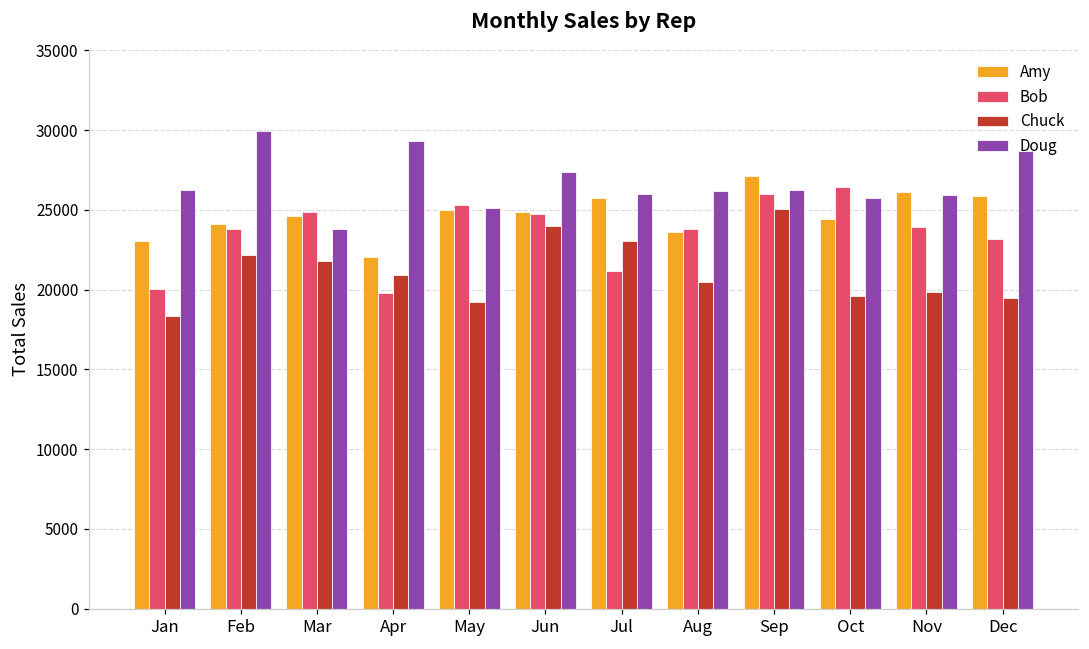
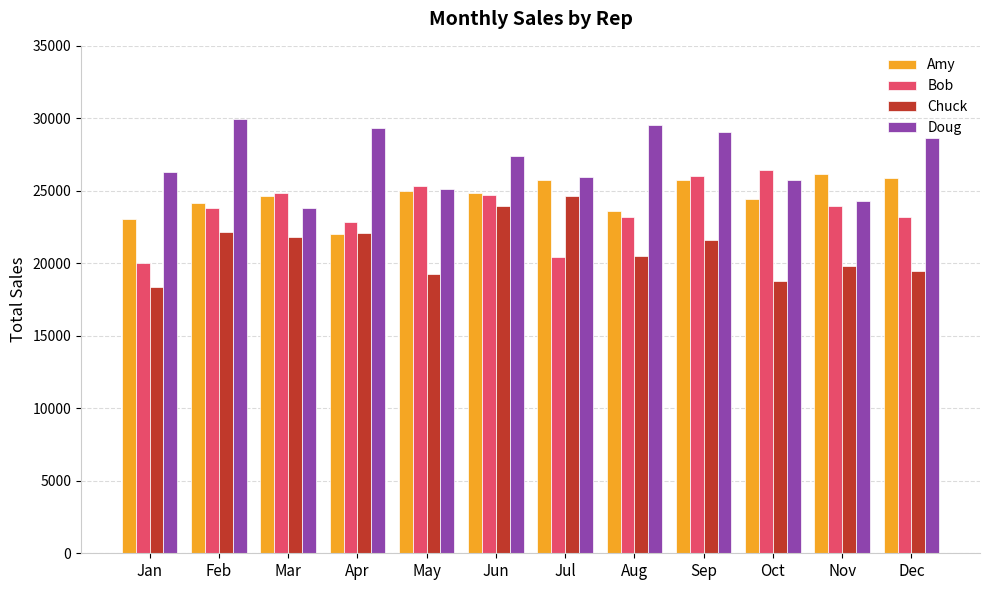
  {
    "Amy": {
      "Jan": 23000,
      "Feb": 24100,
      "Mar": 24600,
      "Apr": 22000,
      "May": 25000,
      "Jun": 24900,
      "Jul": 25700,
      "Aug": 23600,
-     "Sep": 27100,
+     "Sep": 25700,
      "Oct": 24400,
      "Nov": 26100,
      "Dec": 25900
    },
    "Bob": {
      "Jan": 20000,
      "Feb": 23800,
      "Mar": 24900,
-     "Apr": 19800,
+     "Apr": 22800,
      "May": 25300,
      "Jun": 24700,
-     "Jul": 21200,
-     "Aug": 23800,
+     "Jul": 20400,
+     "Aug": 23200,
      "Sep": 26000,
      "Oct": 26400,
      "Nov": 23900,
      "Dec": 23200
    },
    "Chuck": {
      "Jan": 18400,
      "Feb": 22200,
      "Mar": 21800,
-     "Apr": 20900,
+     "Apr": 22100,
      "May": 19200,
      "Jun": 24000,
-     "Jul": 23000,
+     "Jul": 24700,
      "Aug": 20500,
-     "Sep": 25100,
-     "Oct": 19600,
+     "Sep": 21600,
+     "Oct": 18800,
      "Nov": 19800,
      "Dec": 19500
    },
    "Doug": {
      "Jan": 26300,
      "Feb": 30000,
      "Mar": 23800,
      "Apr": 29300,
      "May": 25200,
      "Jun": 27400,
      "Jul": 26000,
-     "Aug": 26200,
-     "Sep": 26200,
+     "Aug": 29500,
+     "Sep": 29100,
      "Oct": 25800,
-     "Nov": 26000,
+     "Nov": 24300,
      "Dec": 28700
    }
  }
